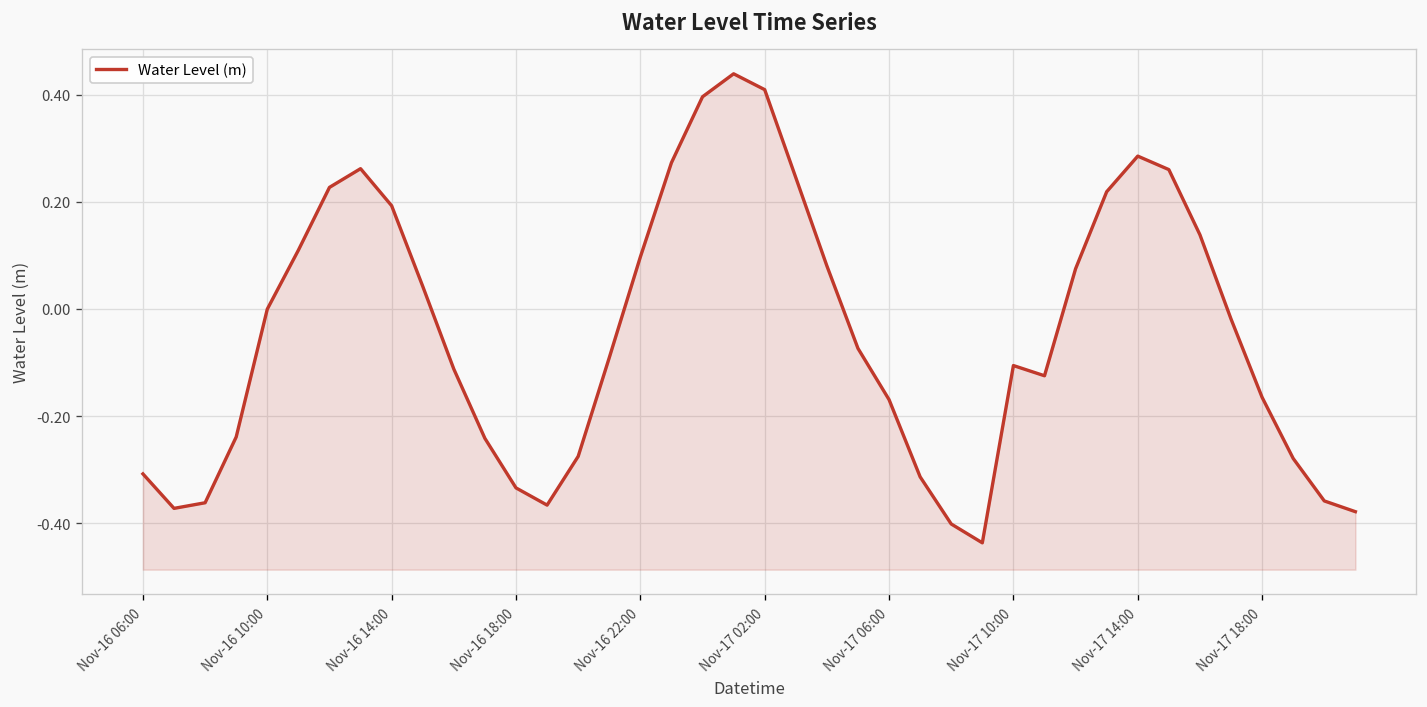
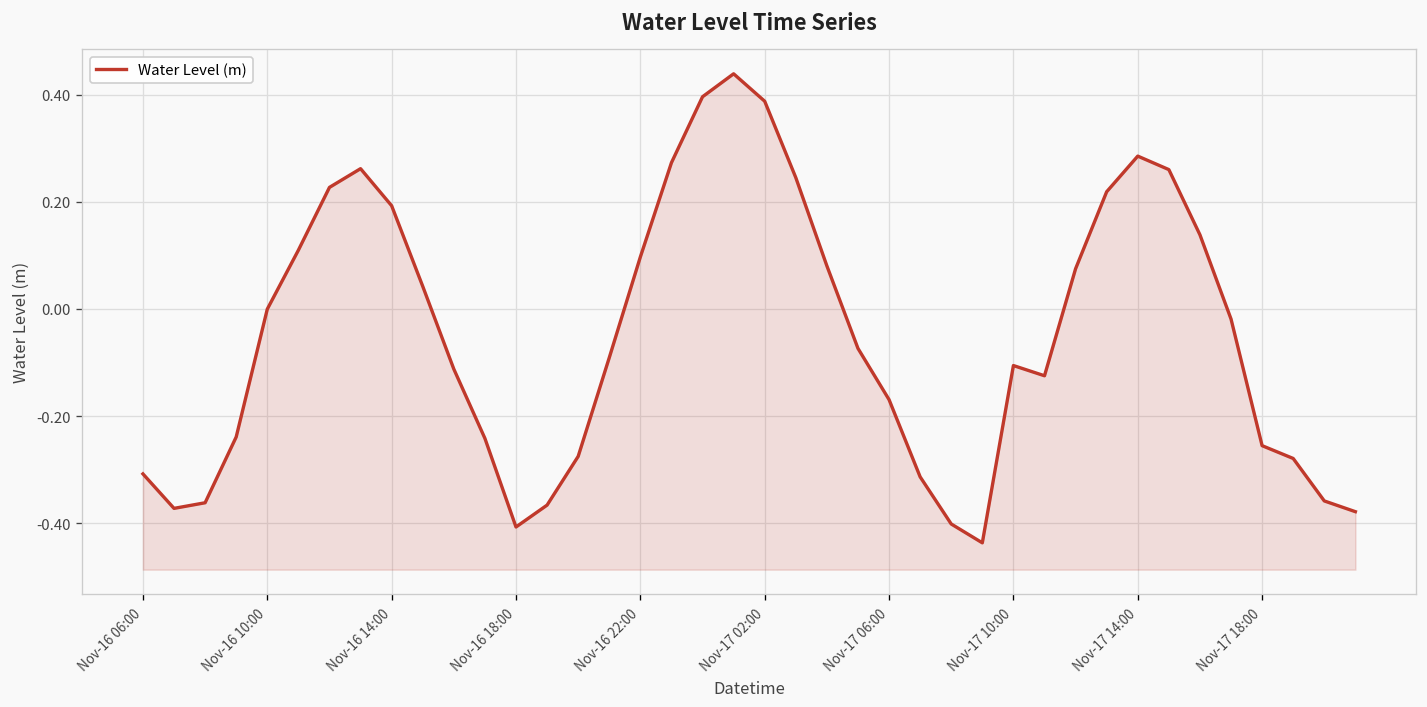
  {
    "Nov-16 06:00": -0.31,
    "Nov-16 10:00": 0.00,
    "Nov-16 14:00": 0.19,
-   "Nov-16 18:00": -0.33,
+   "Nov-16 18:00": -0.41,
    "Nov-16 22:00": 0.10,
-   "Nov-17 02:00": 0.41,
+   "Nov-17 02:00": 0.39,
    "Nov-17 06:00": -0.17,
    "Nov-17 10:00": -0.11,
    "Nov-17 14:00": 0.29,
-   "Nov-17 18:00": -0.16
+   "Nov-17 18:00": -0.26
  }
